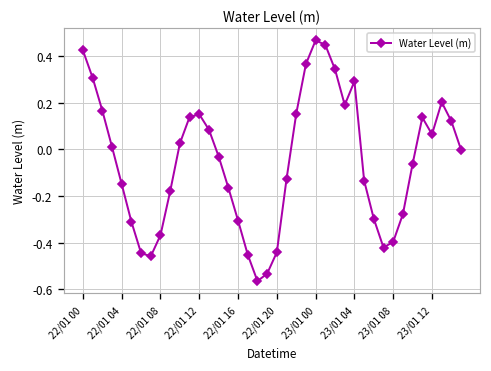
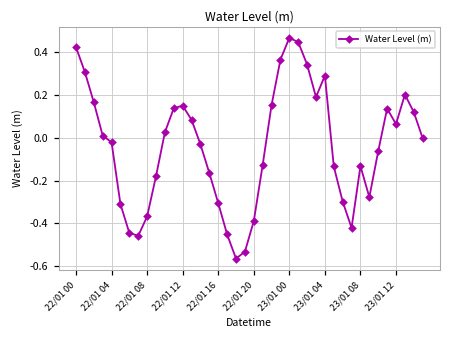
  {
    "22/01 00": 0.42,
-   "22/01 04": -0.15,
+   "22/01 04": -0.02,
    "22/01 08": -0.37,
    "22/01 12": 0.15,
    "22/01 16": -0.31,
-   "22/01 20": -0.44,
+   "22/01 20": -0.39,
    "23/01 00": 0.47,
    "23/01 04": 0.29,
-   "23/01 08": -0.40,
+   "23/01 08": -0.13,
    "23/01 12": 0.06
  }
